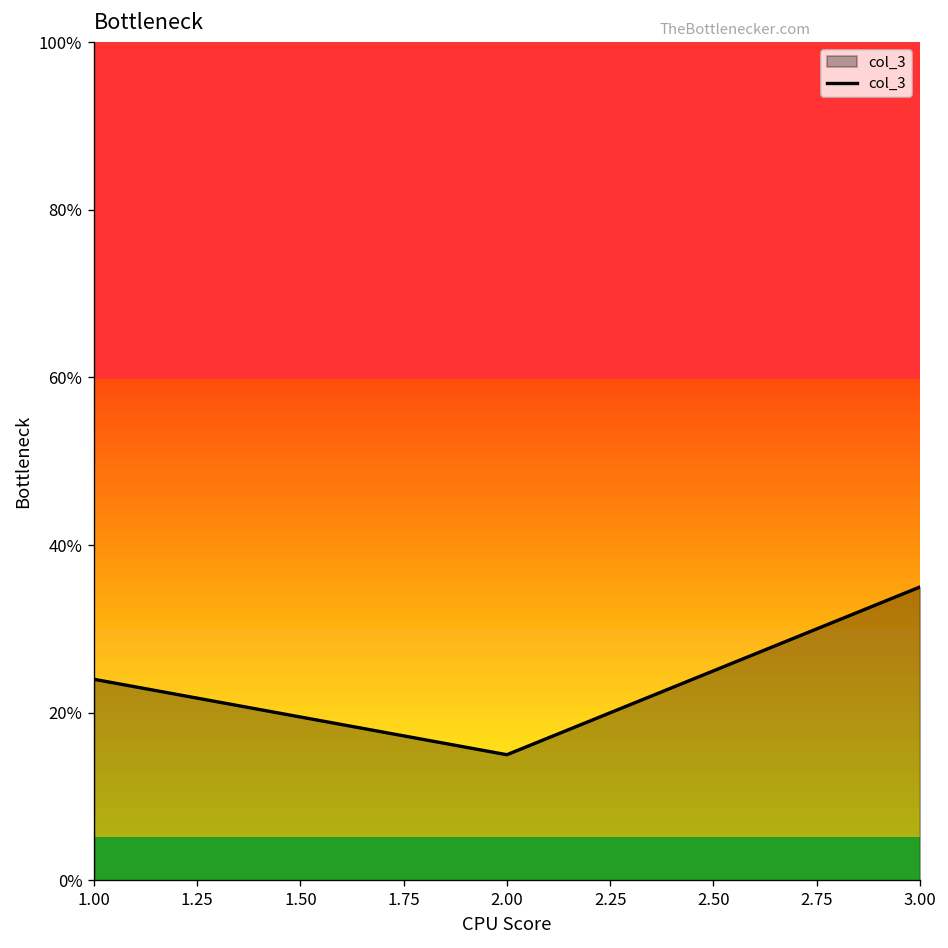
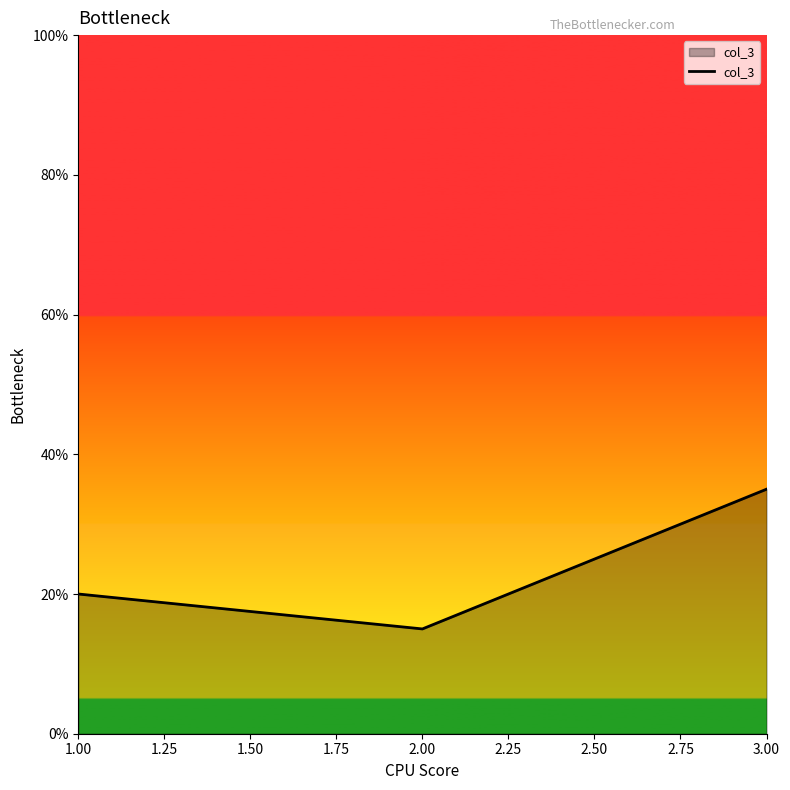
  {
-   "1.00": "24%",
+   "1.00": "20%",
    "2.00": "15%",
    "3.00": "35%"
  }
